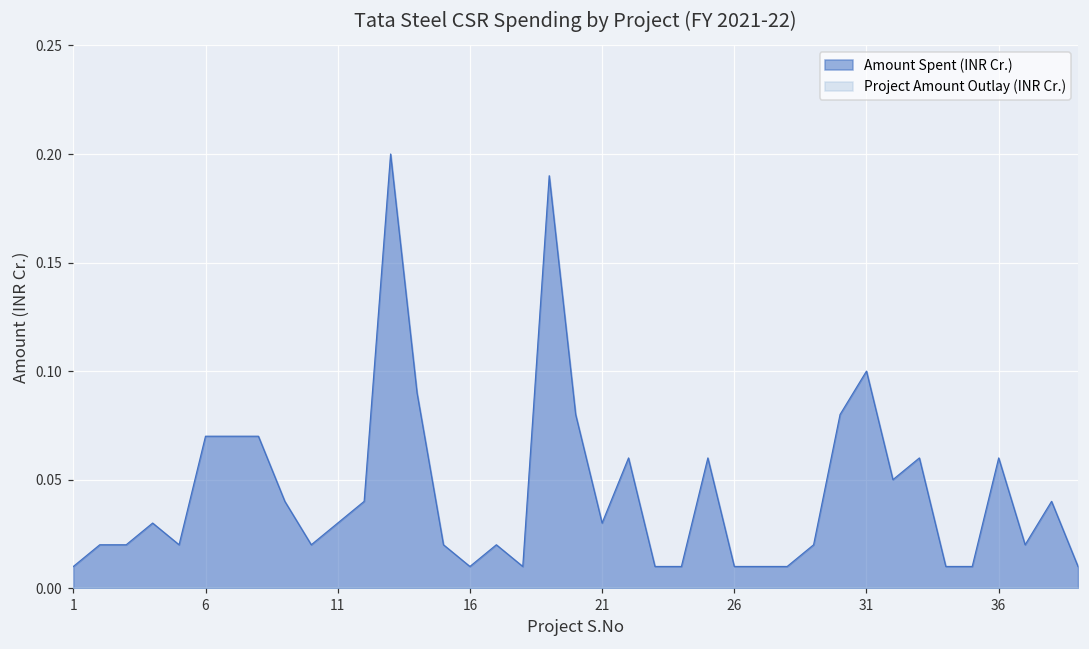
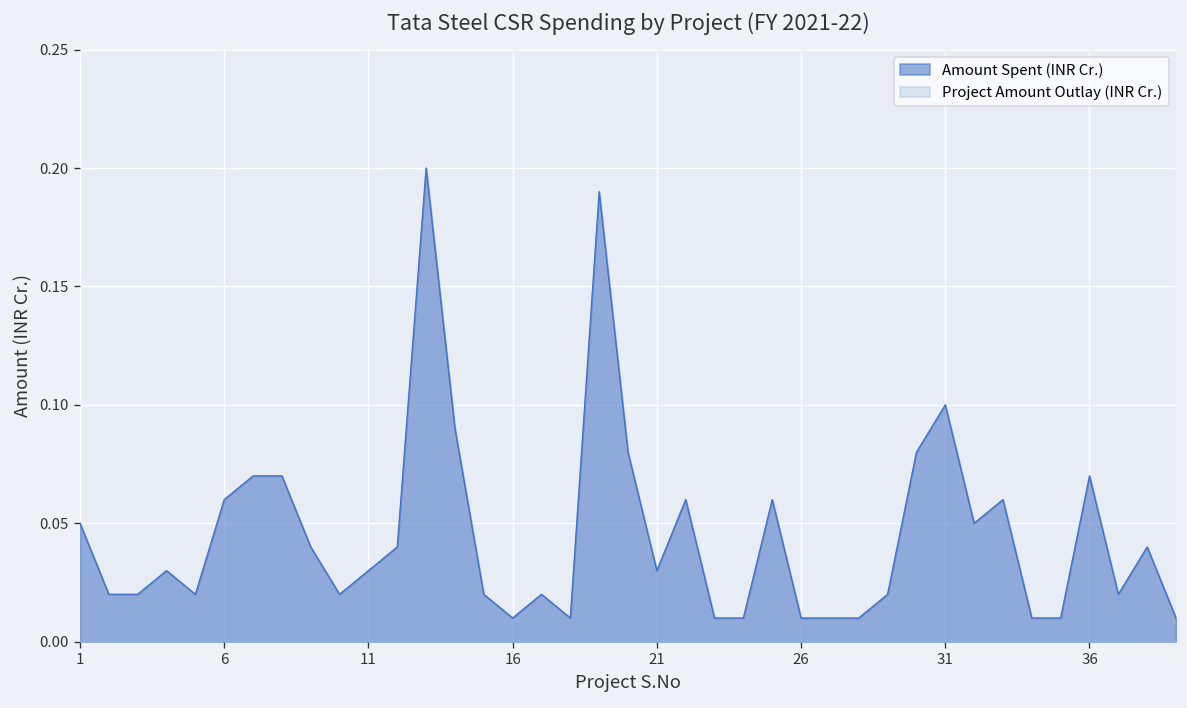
  {
    "Amount Spent (INR Cr.)": {
-     "1": 0.01,
-     "6": 0.07,
+     "1": 0.05,
+     "6": 0.06,
      "11": 0.03,
      "16": 0.01,
      "21": 0.03,
      "26": 0.01,
      "31": 0.10,
-     "36": 0.06
+     "36": 0.07
    },
    "Project Amount Outlay (INR Cr.)": {
      "1": 0.00,
      "6": 0.00,
      "11": 0.00,
      "16": 0.00,
      "21": 0.00,
      "26": 0.00,
      "31": 0.00,
      "36": 0.00
    }
  }
